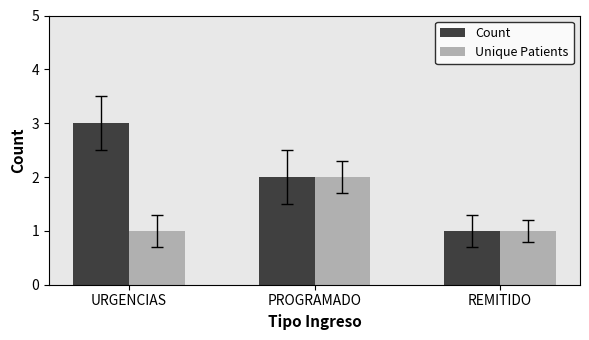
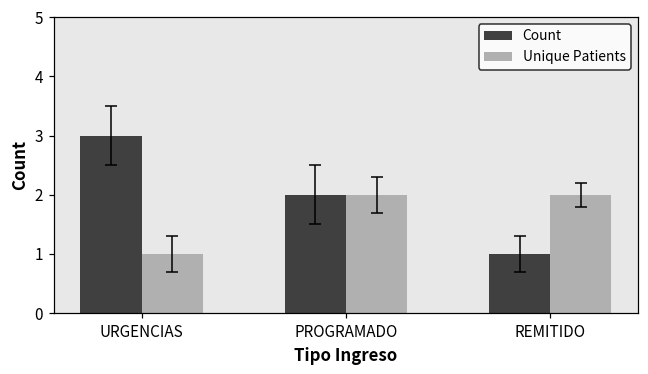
  {
    "Count": {
      "URGENCIAS": 3,
      "PROGRAMADO": 2,
      "REMITIDO": 1
    },
    "Unique Patients": {
      "URGENCIAS": 1,
      "PROGRAMADO": 2,
-     "REMITIDO": 1
+     "REMITIDO": 2
    }
  }
